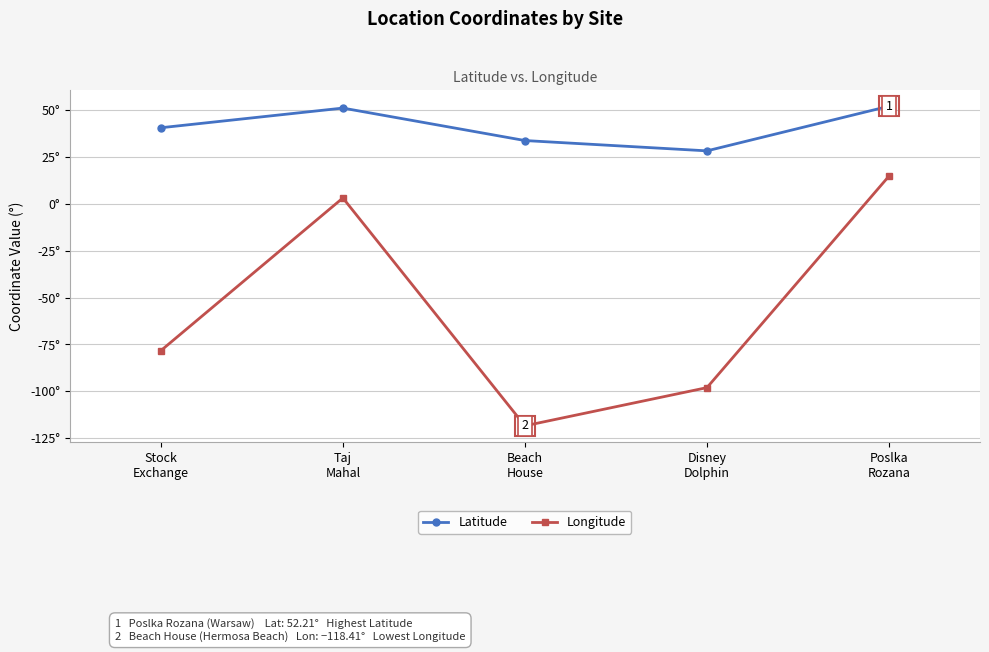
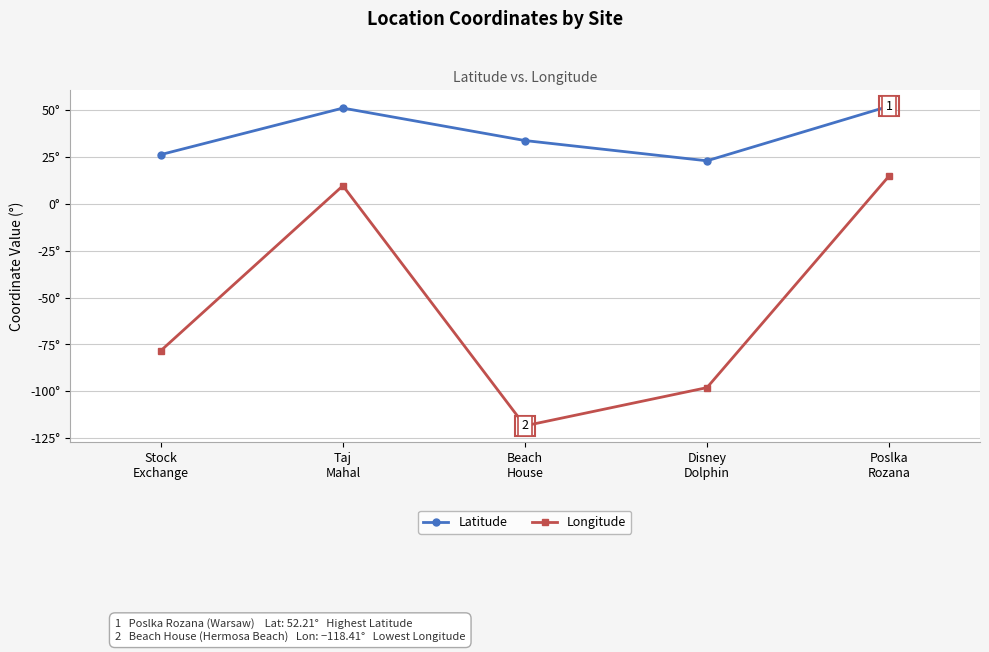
  {
    "Latitude": {
-     "Stock Exchange": "41°",
+     "Stock Exchange": "26°",
      "Taj Mahal": "51°",
      "Beach House": "34°",
-     "Disney Dolphin": "28°"
+     "Disney Dolphin": "23°"
    },
    "Longitude": {
      "Stock Exchange": "-78°",
-     "Taj Mahal": "3°",
+     "Taj Mahal": "10°",
      "Disney Dolphin": "-98°",
      "Poslka Rozana": "15°"
    }
  }
